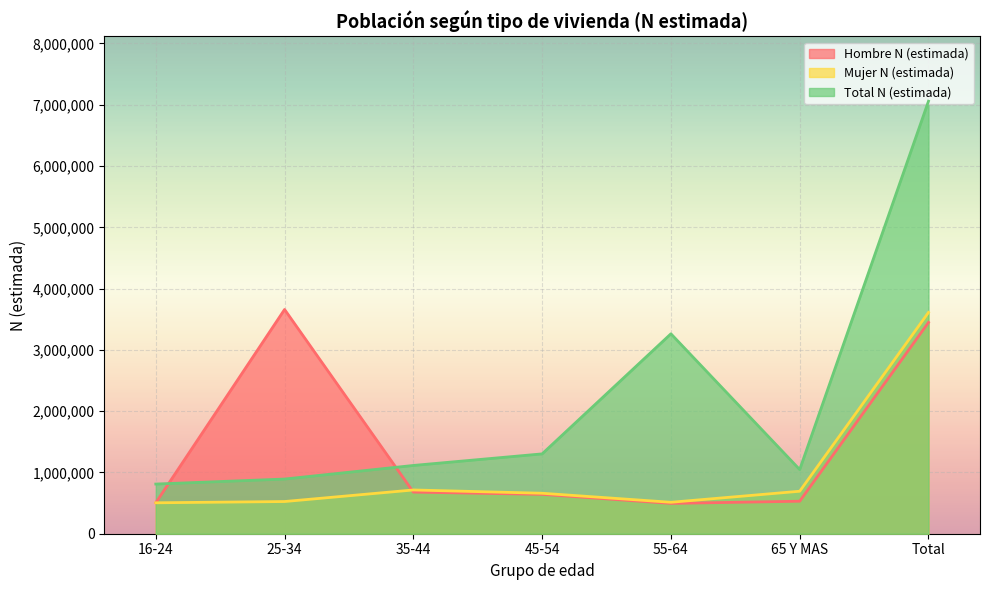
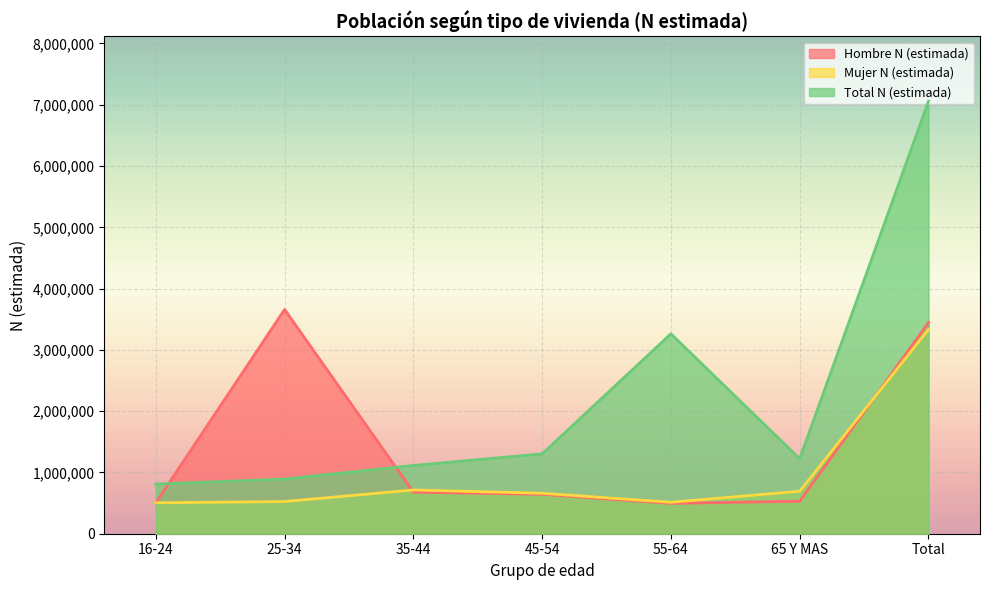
  {
    "Hombre N (estimada)": {
      "25-34": "3,700,000",
      "65 Y MAS": "500,000",
      "Total": "3,400,000"
    },
    "Mujer N (estimada)": {
      "25-34": "500,000",
      "65 Y MAS": "700,000",
-     "Total": "3,600,000"
+     "Total": "3,300,000"
    },
    "Total N (estimada)": {
      "16-24": "800,000",
      "25-34": "900,000",
      "35-44": "1,100,000",
      "45-54": "1,300,000",
      "55-64": "3,300,000",
-     "65 Y MAS": "1,000,000"
+     "65 Y MAS": "1,200,000"
    }
  }
